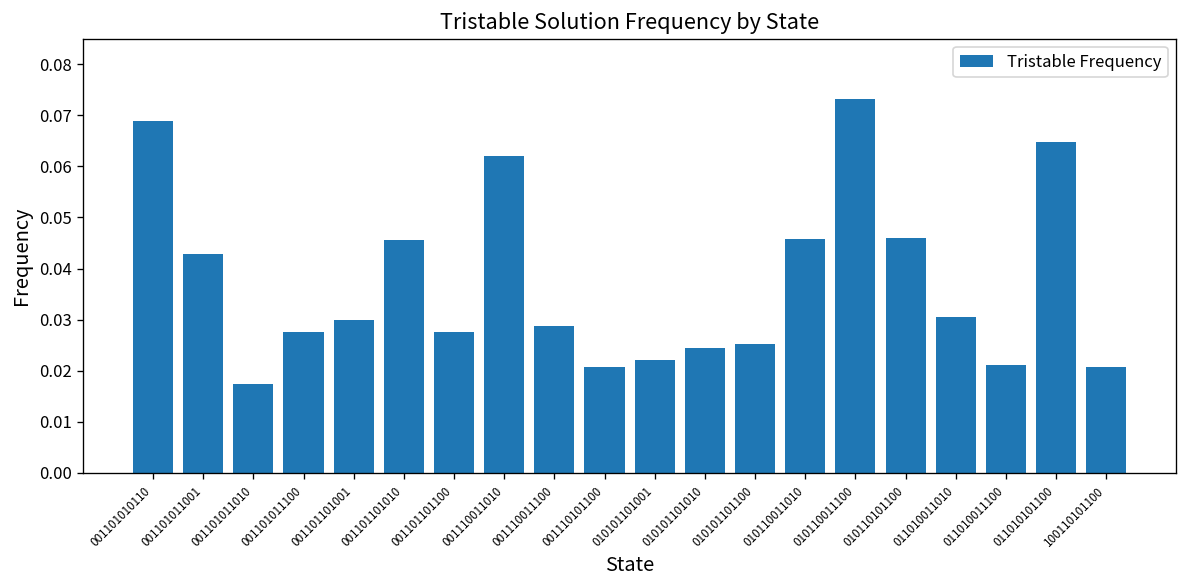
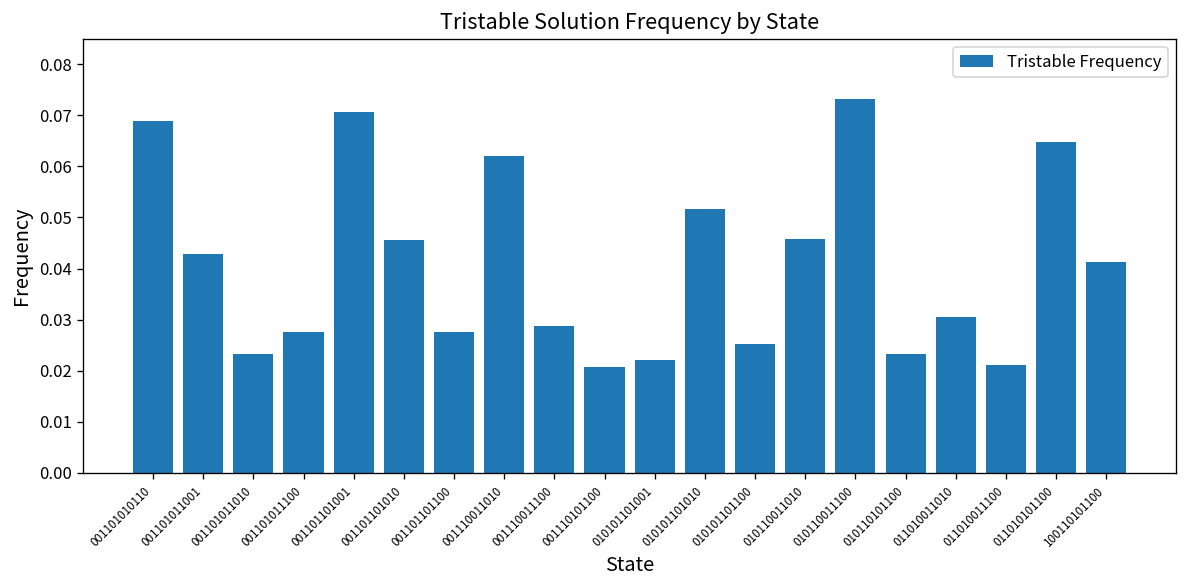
  {
    "001101010110": 0.069,
    "001101011001": 0.043,
-   "001101011010": 0.017,
+   "001101011010": 0.023,
    "001101011100": 0.028,
-   "001101101001": 0.030,
+   "001101101001": 0.071,
    "001101101010": 0.046,
    "001101101100": 0.028,
    "001110011010": 0.062,
    "001110011100": 0.029,
    "001110101100": 0.021,
    "010101101001": 0.022,
-   "010101101010": 0.025,
+   "010101101010": 0.052,
    "010101101100": 0.025,
    "010110011010": 0.046,
    "010110011100": 0.073,
-   "010110101100": 0.046,
+   "010110101100": 0.023,
    "011010011010": 0.030,
    "011010011100": 0.021,
    "011010101100": 0.065,
-   "100110101100": 0.021
+   "100110101100": 0.041
  }
